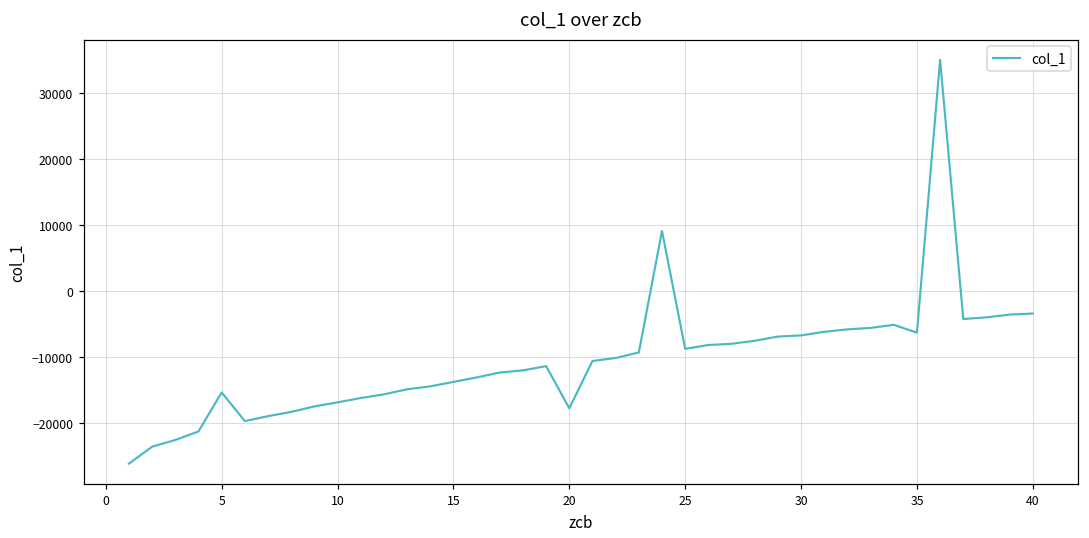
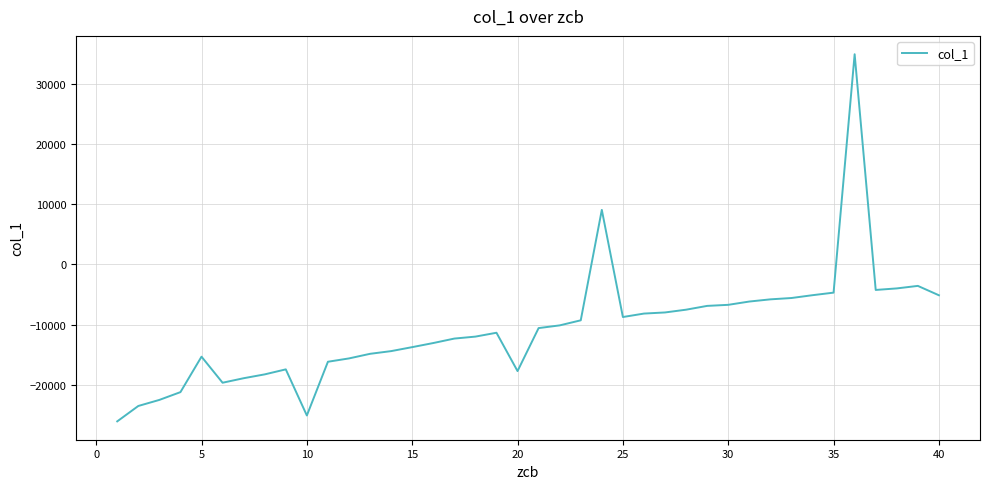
  {
    "5": -15000,
-   "10": -17000,
+   "10": -25000,
    "15": -14000,
    "20": -18000,
    "25": -9000,
    "30": -7000,
-   "35": -6000,
-   "40": -3000
+   "35": -5000,
+   "40": -5000
  }
